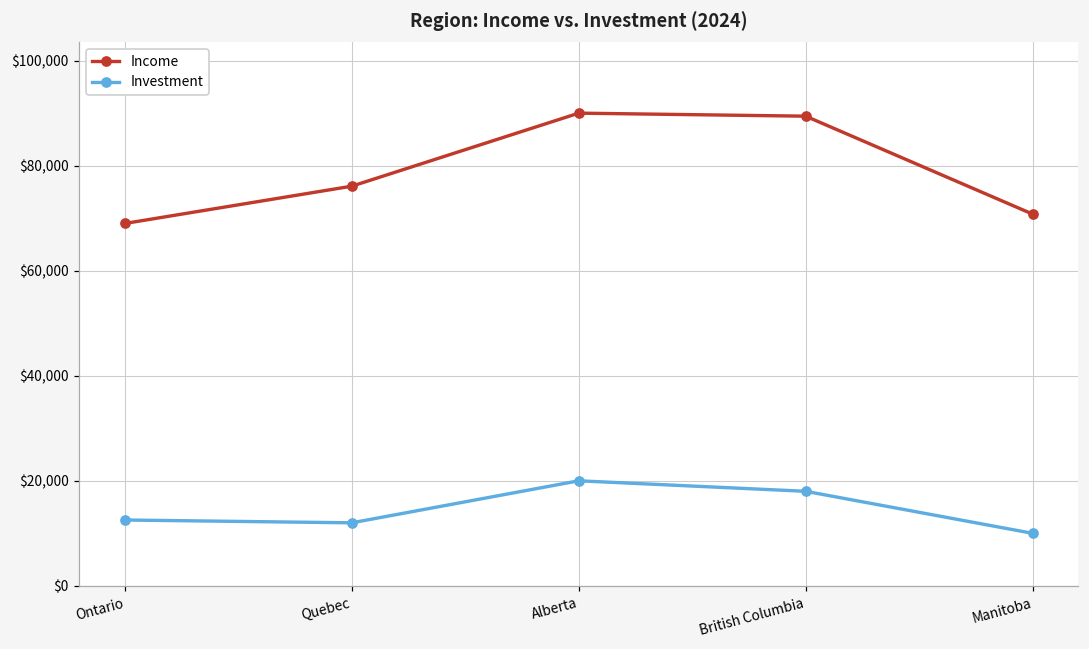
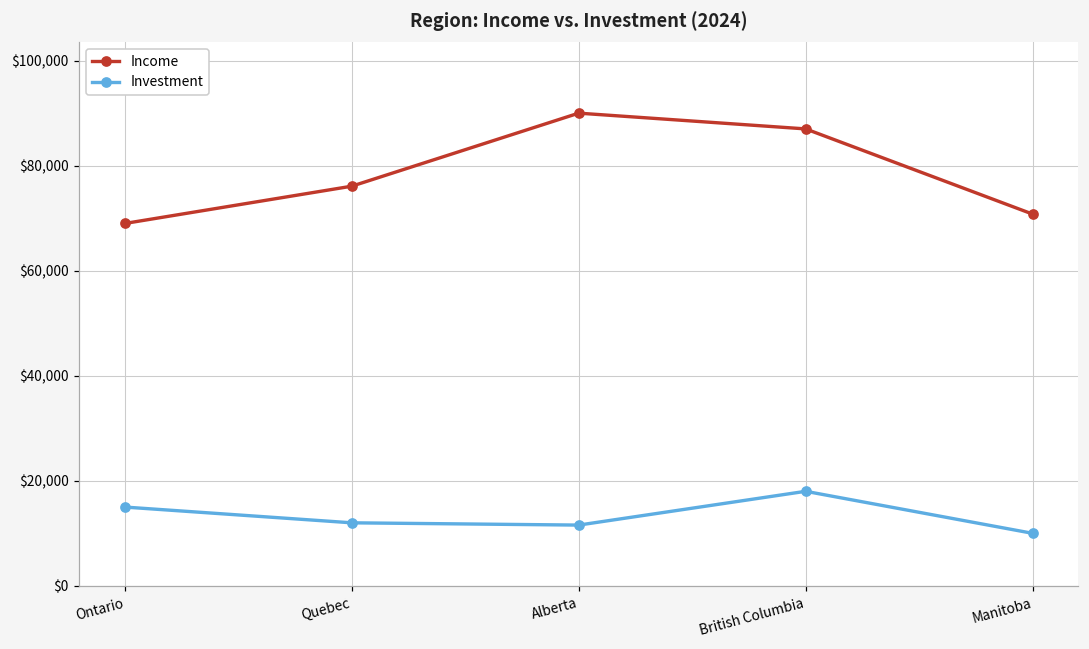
  {
    "Income": {
      "Ontario": "$69,000",
      "Quebec": "$76,000",
      "Alberta": "$90,000",
-     "British Columbia": "$89,000",
+     "British Columbia": "$87,000",
      "Manitoba": "$71,000"
    },
    "Investment": {
-     "Ontario": "$13,000",
+     "Ontario": "$15,000",
      "Quebec": "$12,000",
-     "Alberta": "$20,000",
+     "Alberta": "$12,000",
      "British Columbia": "$18,000",
      "Manitoba": "$10,000"
    }
  }
